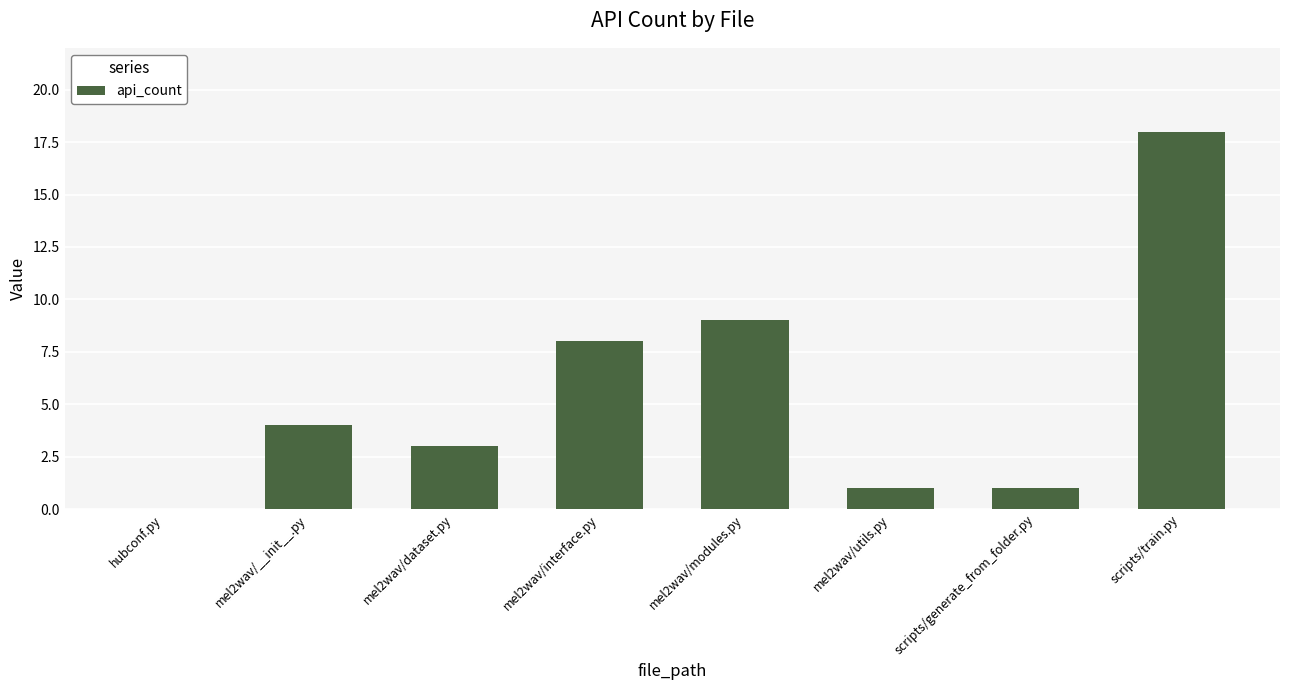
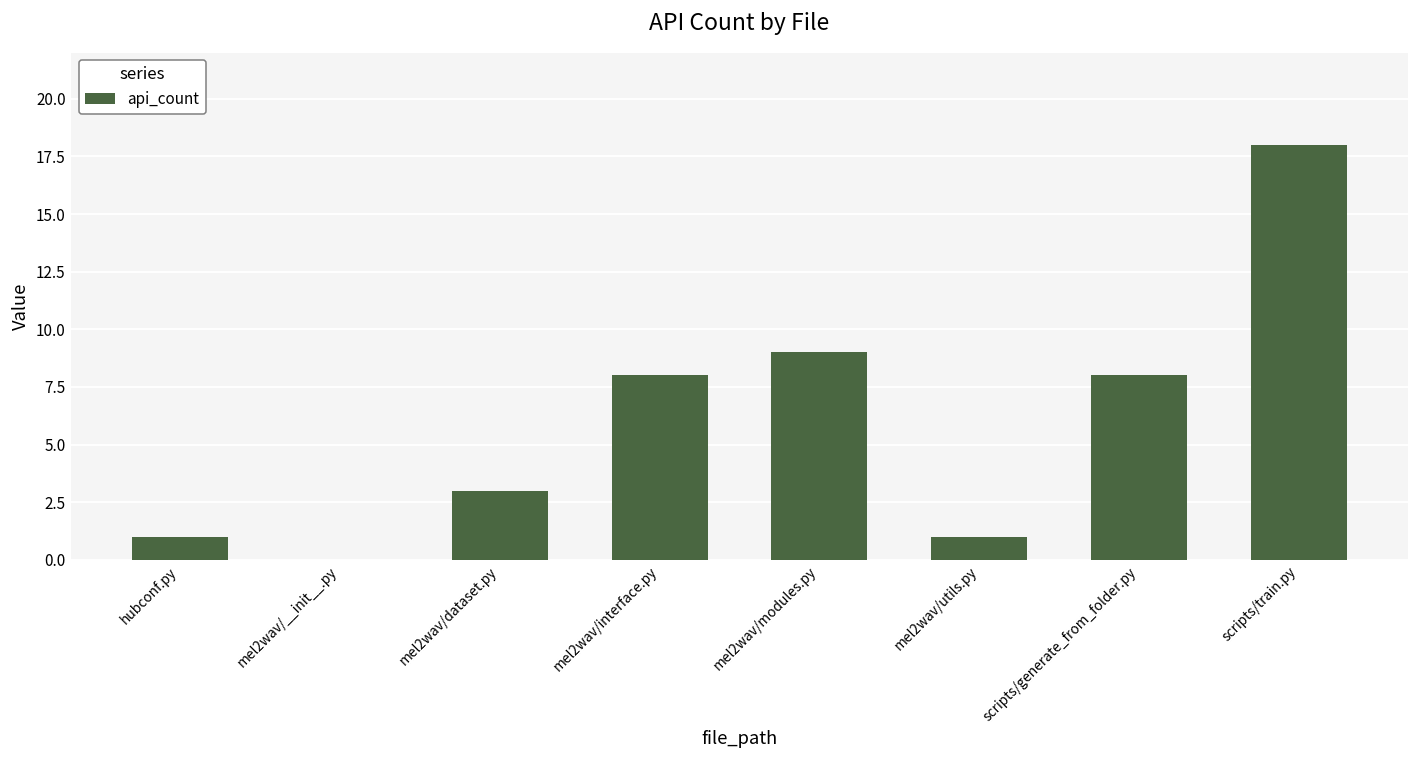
  {
-   "hubconf.py": 0,
-   "mel2wav/__init__.py": 4,
+   "hubconf.py": 1,
+   "mel2wav/__init__.py": 0,
    "mel2wav/dataset.py": 3,
    "mel2wav/interface.py": 8,
    "mel2wav/modules.py": 9,
    "mel2wav/utils.py": 1,
-   "scripts/generate_from_folder.py": 1,
+   "scripts/generate_from_folder.py": 8,
    "scripts/train.py": 18
  }
